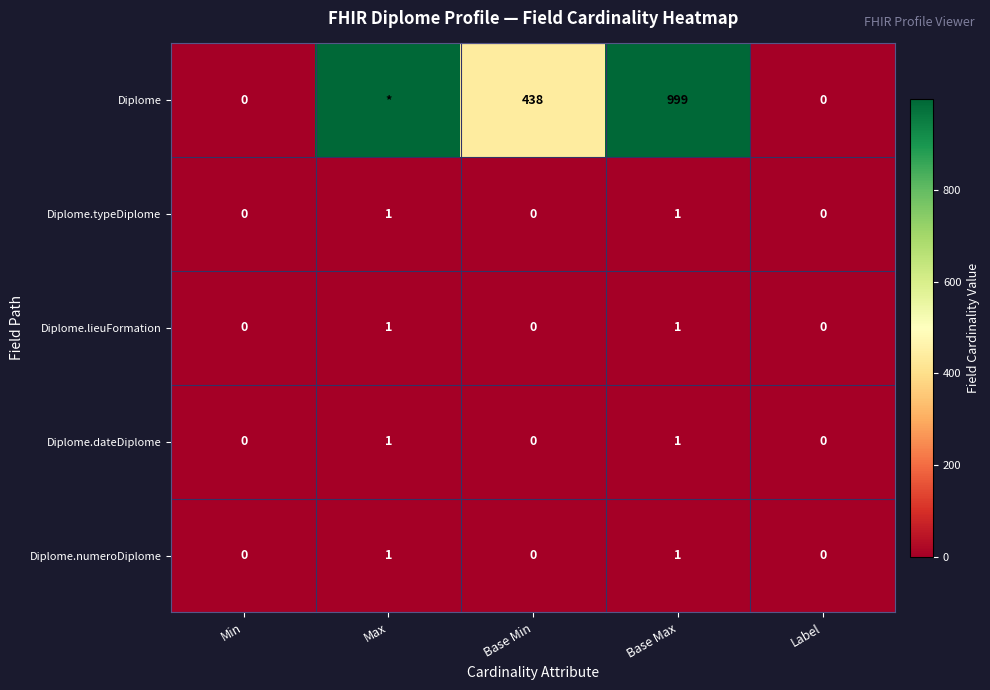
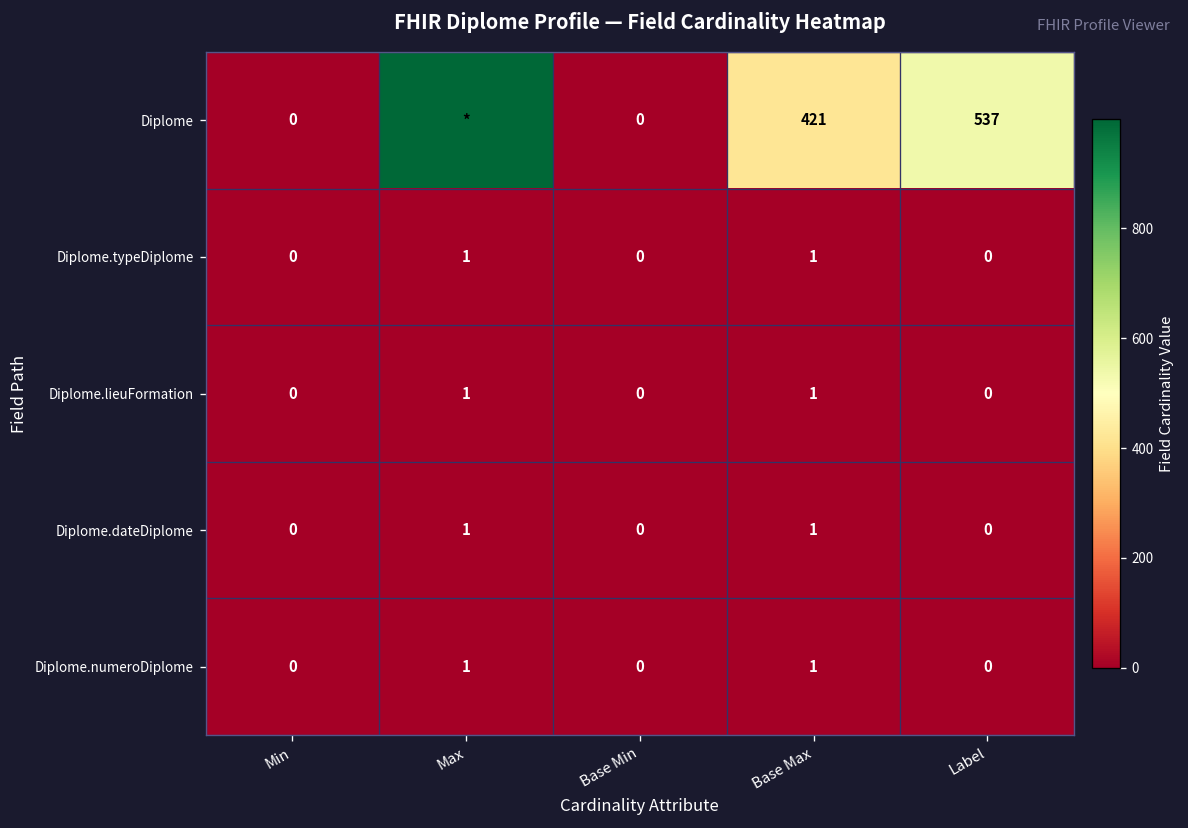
  {
    "Diplome": {
      "Min": 0,
-     "Base Min": 438,
-     "Base Max": 999,
-     "Label": 0
+     "Base Min": 0,
+     "Base Max": 421,
+     "Label": 537
    },
    "Diplome.typeDiplome": {
      "Min": 0,
      "Max": 1,
      "Base Min": 0,
      "Base Max": 1,
      "Label": 0
    },
    "Diplome.lieuFormation": {
      "Min": 0,
      "Max": 1,
      "Base Min": 0,
      "Base Max": 1,
      "Label": 0
    },
    "Diplome.dateDiplome": {
      "Min": 0,
      "Max": 1,
      "Base Min": 0,
      "Base Max": 1,
      "Label": 0
    },
    "Diplome.numeroDiplome": {
      "Min": 0,
      "Max": 1,
      "Base Min": 0,
      "Base Max": 1,
      "Label": 0
    }
  }
